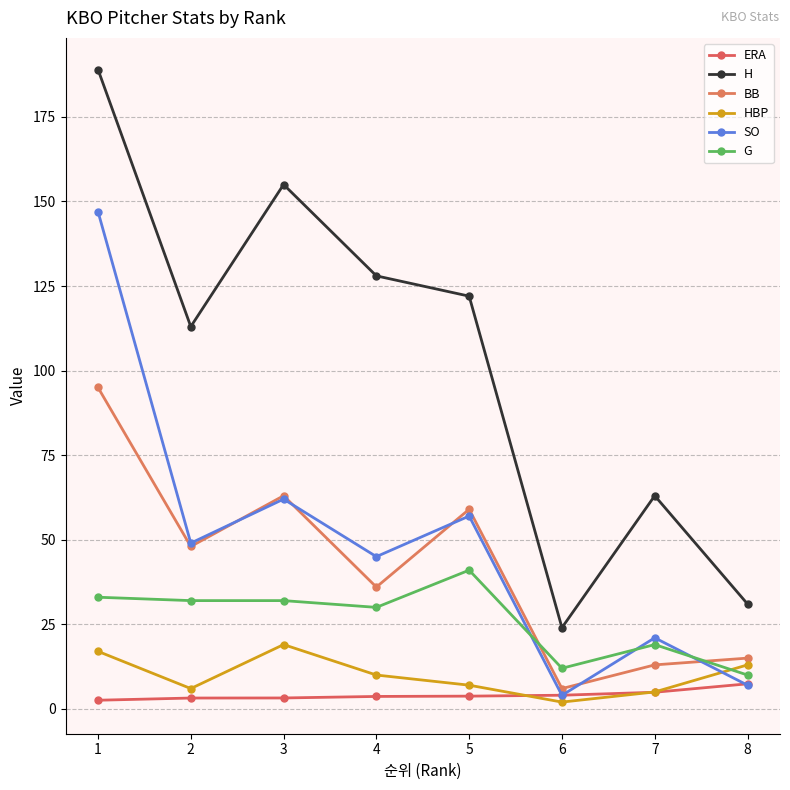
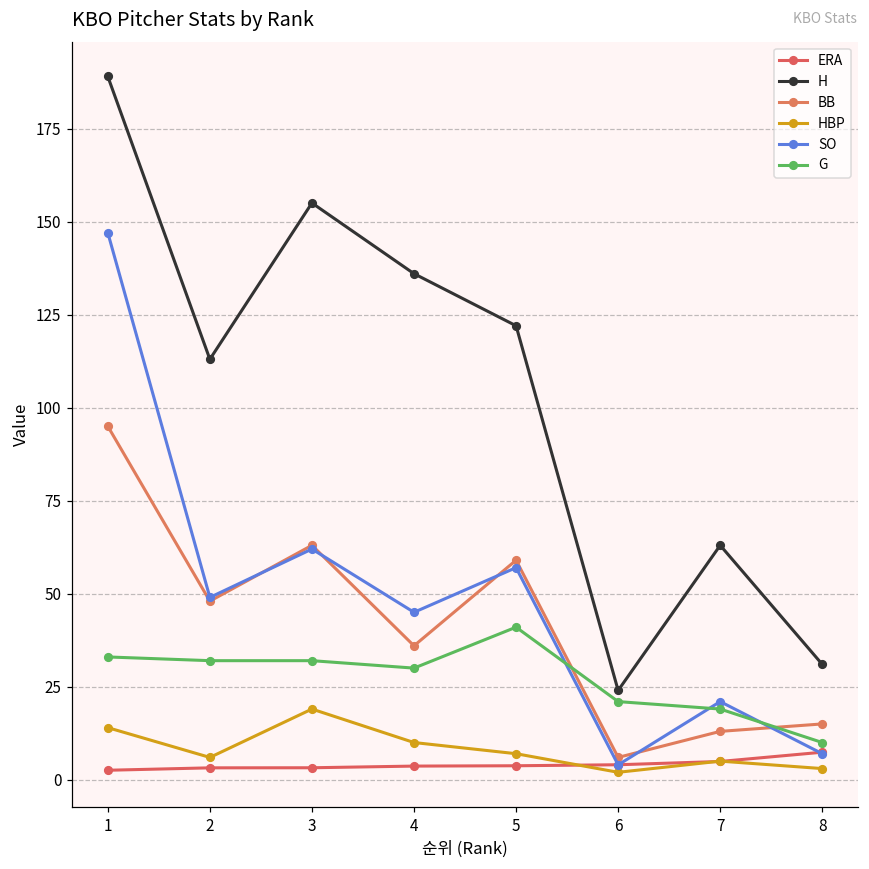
  {
    "H": {
      "1": 189,
      "2": 113,
      "3": 155,
-     "4": 128,
+     "4": 136,
      "5": 122,
      "6": 24,
      "7": 63,
      "8": 31
    },
    "HBP": {
-     "1": 17,
+     "1": 14,
      "2": 6,
      "3": 19,
      "4": 10,
      "5": 7,
      "6": 2,
-     "8": 13
+     "8": 3
    },
    "SO": {
      "1": 147,
      "2": 49,
      "3": 62,
      "4": 45,
      "5": 57,
      "7": 21
    },
    "G": {
      "1": 33,
      "2": 32,
      "3": 32,
      "4": 30,
      "5": 41,
-     "6": 12,
+     "6": 21,
      "7": 19,
      "8": 10
    }
  }
